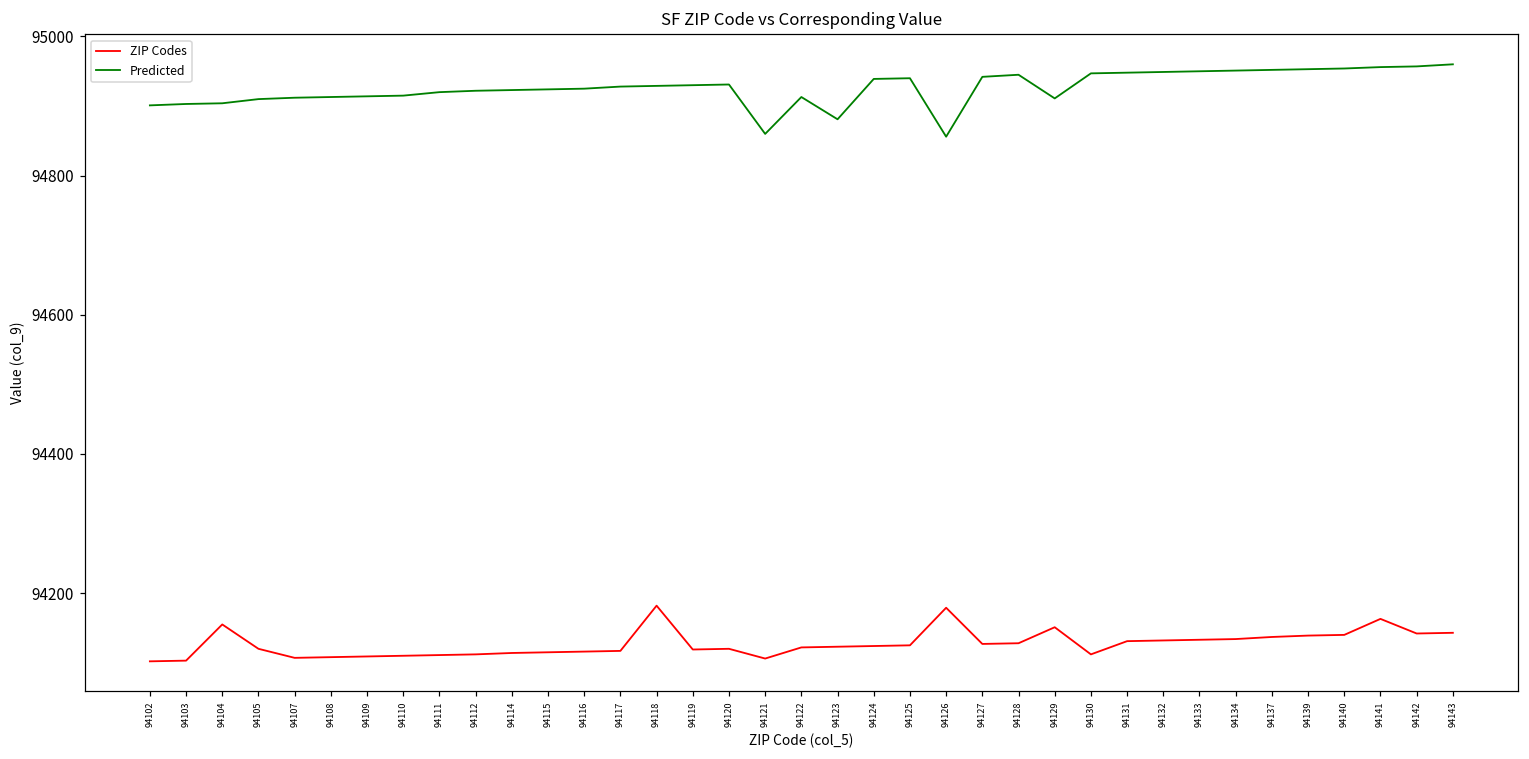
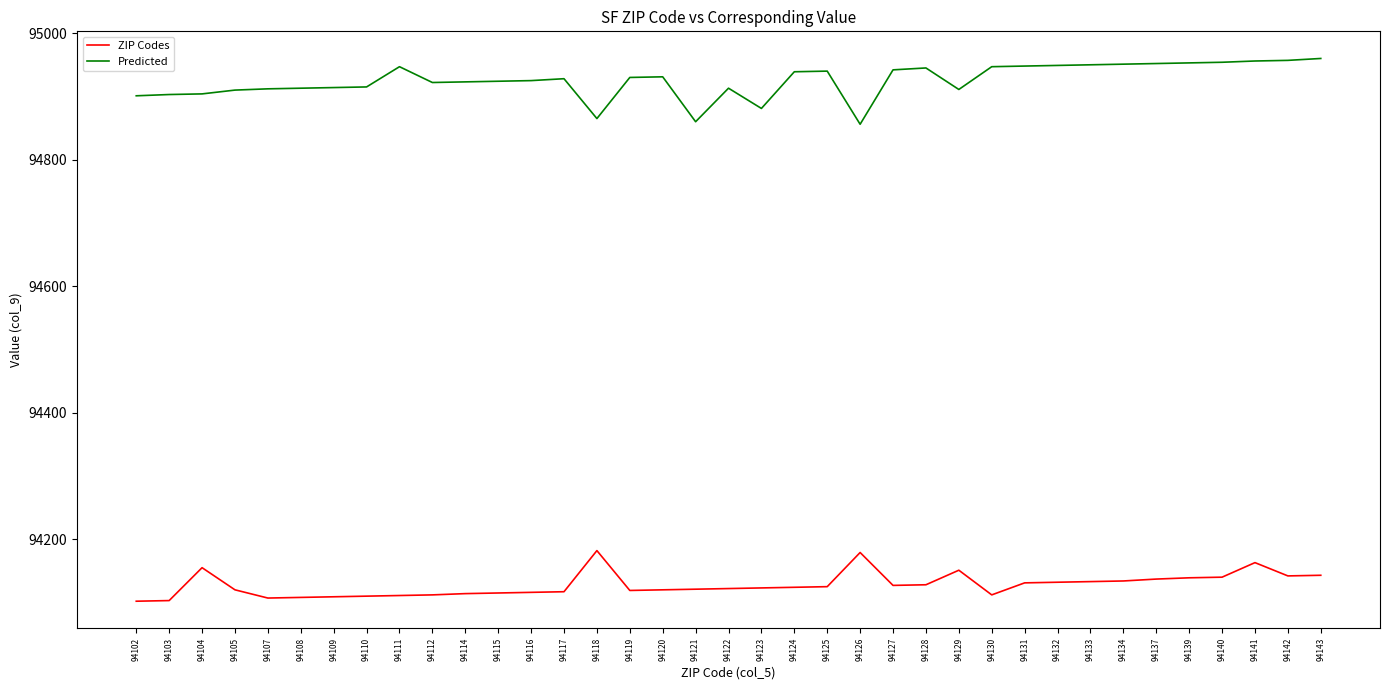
  {
    "ZIP Codes": {
      "94102": 94100,
      "94103": 94100,
      "94104": 94160,
      "94105": 94120,
      "94107": 94110,
      "94108": 94110,
      "94109": 94110,
      "94110": 94110,
      "94111": 94110,
      "94112": 94110,
      "94114": 94110,
      "94115": 94120,
      "94116": 94120,
      "94117": 94120,
      "94118": 94180,
      "94119": 94120,
      "94120": 94120,
-     "94121": 94110,
+     "94121": 94120,
      "94122": 94120,
      "94123": 94120,
      "94124": 94120,
      "94125": 94130,
      "94126": 94180,
      "94127": 94130,
      "94128": 94130,
      "94129": 94150,
      "94130": 94110,
      "94131": 94130,
      "94132": 94130,
      "94133": 94130,
      "94134": 94130,
      "94137": 94140,
      "94139": 94140,
      "94140": 94140,
      "94141": 94160,
      "94142": 94140,
      "94143": 94140
    },
    "Predicted": {
      "94102": 94900,
      "94103": 94900,
      "94104": 94900,
      "94105": 94910,
      "94107": 94910,
      "94108": 94910,
      "94109": 94910,
      "94110": 94920,
-     "94111": 94920,
+     "94111": 94950,
      "94112": 94920,
      "94114": 94920,
      "94115": 94920,
      "94116": 94930,
      "94117": 94930,
-     "94118": 94930,
+     "94118": 94870,
      "94119": 94930,
      "94120": 94930,
      "94121": 94860,
      "94122": 94910,
      "94123": 94880,
      "94124": 94940,
      "94125": 94940,
      "94126": 94860,
      "94127": 94940,
      "94128": 94950,
      "94129": 94910,
      "94130": 94950,
      "94131": 94950,
      "94132": 94950,
      "94133": 94950,
      "94134": 94950,
      "94137": 94950,
      "94139": 94950,
      "94140": 94950,
      "94141": 94960,
      "94142": 94960,
      "94143": 94960
    }
  }
